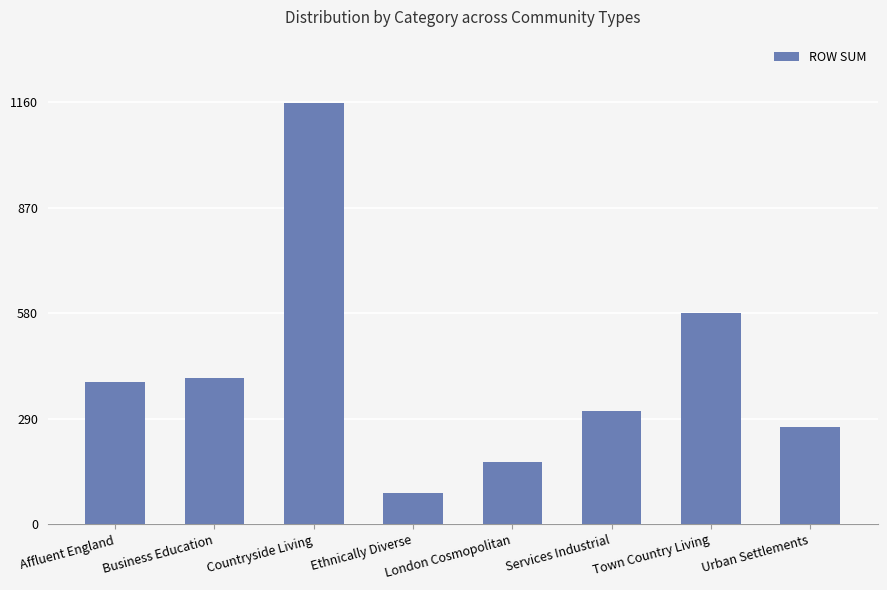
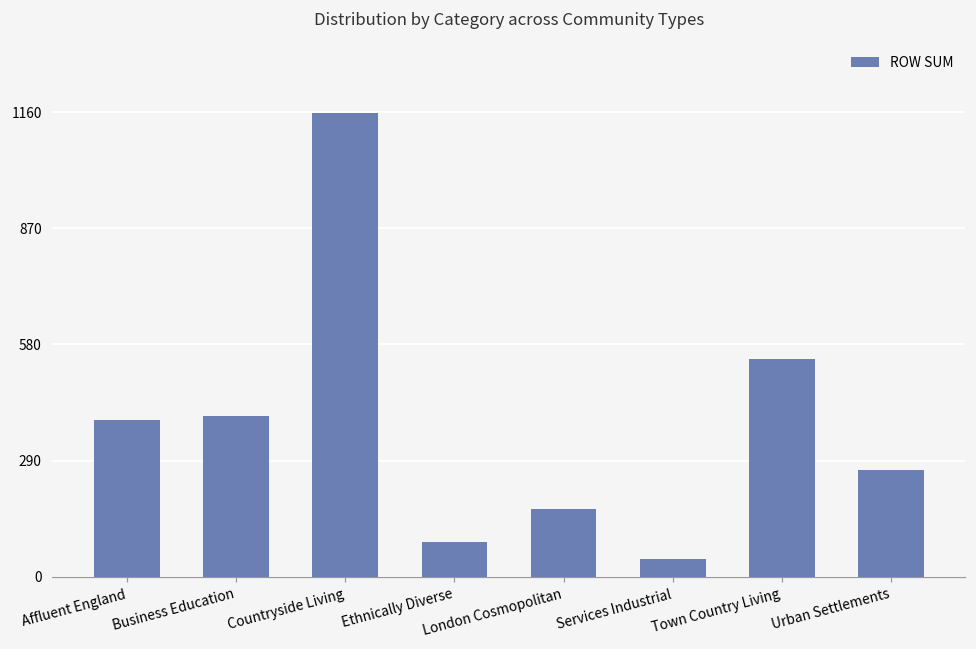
  {
    "Affluent England": 390,
    "Business Education": 400,
    "Countryside Living": 1160,
    "Ethnically Diverse": 90,
    "London Cosmopolitan": 170,
-   "Services Industrial": 310,
-   "Town Country Living": 580,
+   "Services Industrial": 40,
+   "Town Country Living": 540,
    "Urban Settlements": 270
  }
